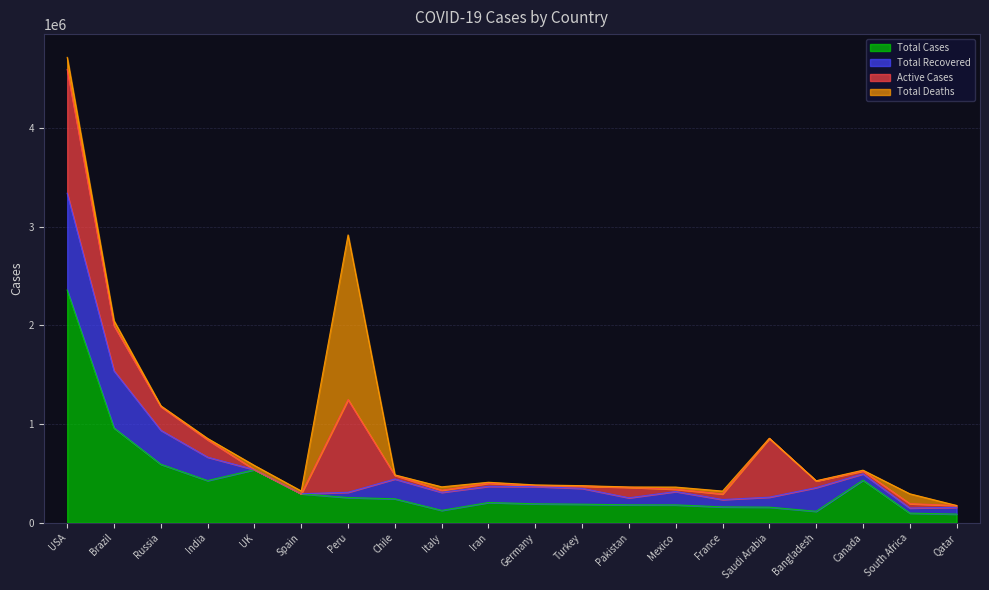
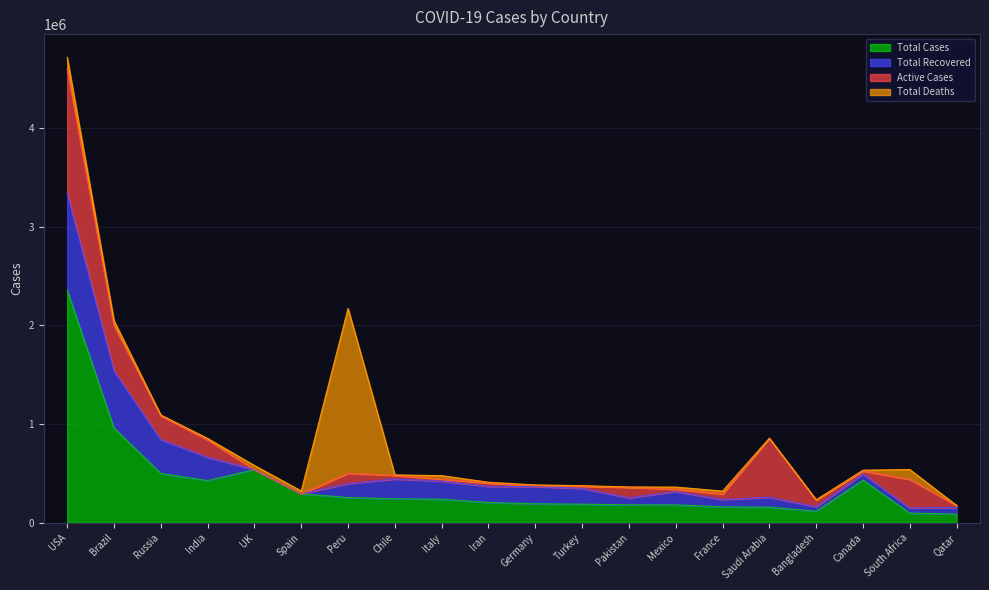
  {
    "Total Cases": {
      "USA": 2400000,
      "Brazil": 1000000,
-     "Russia": 600000,
+     "Russia": 500000,
      "India": 400000,
      "Peru": 300000,
      "Chile": 200000,
-     "Italy": 100000,
+     "Italy": 200000,
      "Iran": 200000,
      "Germany": 200000,
      "Turkey": 200000,
      "Pakistan": 200000,
      "Mexico": 200000,
      "France": 200000,
      "Saudi Arabia": 200000,
      "Bangladesh": 100000,
      "Canada": 400000,
      "South Africa": 100000,
      "Qatar": 100000
    },
    "Total Recovered": {
      "USA": 1000000,
      "Brazil": 600000,
      "Russia": 300000,
      "India": 200000,
-     "Peru": 50000,
+     "Peru": 140000,
      "Chile": 200000,
      "Iran": 200000,
      "Pakistan": 100000,
      "France": 100000,
      "Saudi Arabia": 100000,
-     "Bangladesh": 200000,
+     "Bangladesh": 0,
      "Canada": 100000,
      "South Africa": 100000
    },
    "Active Cases": {
      "USA": 1300000,
      "Brazil": 500000,
-     "Peru": 900000,
+     "Peru": 100000,
      "France": 100000,
-     "South Africa": 0
+     "South Africa": 300000
    },
    "Total Deaths": {
      "USA": 100000,
      "Brazil": 100000,
      "UK": 0,
      "Spain": 0,
      "Peru": 1700000,
      "Italy": 0,
      "France": 0,
      "South Africa": 100000
    }
  }
